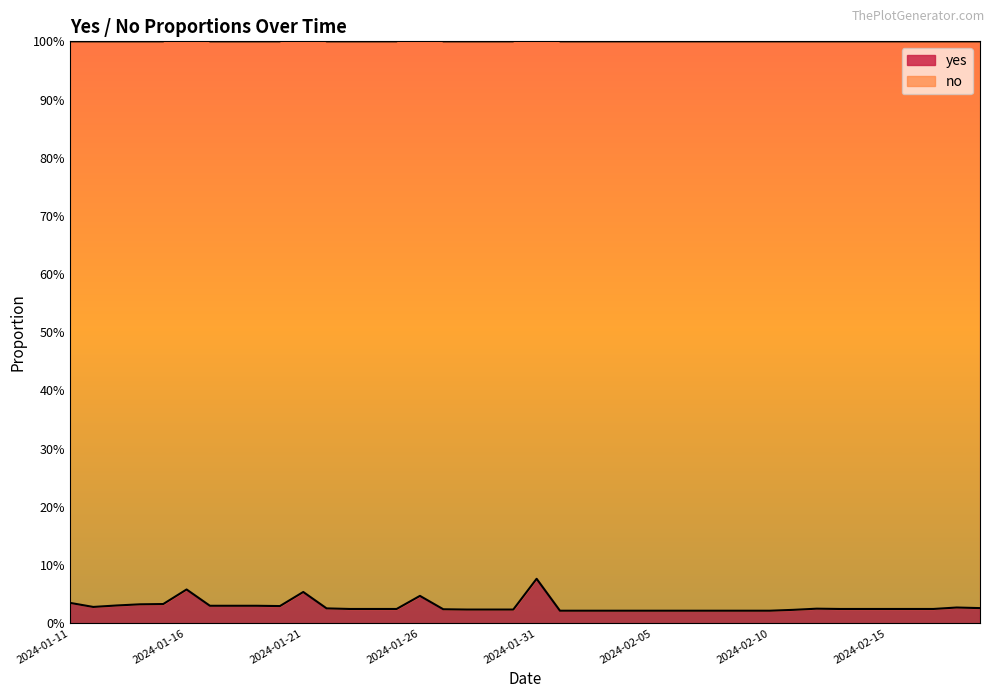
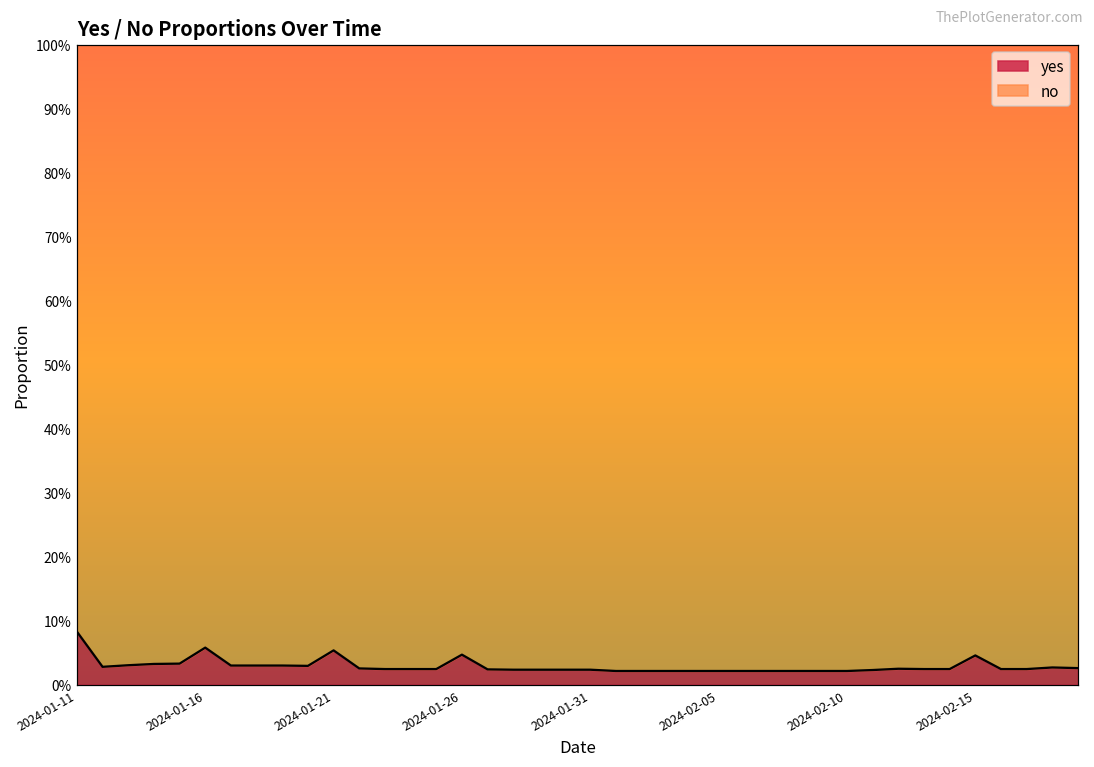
  {
    "yes": {
-     "2024-01-11": "4%",
+     "2024-01-11": "8%",
      "2024-01-16": "6%",
      "2024-01-21": "5%",
      "2024-01-26": "5%",
-     "2024-01-31": "8%",
+     "2024-01-31": "2%",
      "2024-02-05": "2%",
      "2024-02-10": "2%",
-     "2024-02-15": "2%"
+     "2024-02-15": "5%"
    },
    "no": {
      "2024-02-05": "98%",
      "2024-02-10": "98%"
    }
  }
